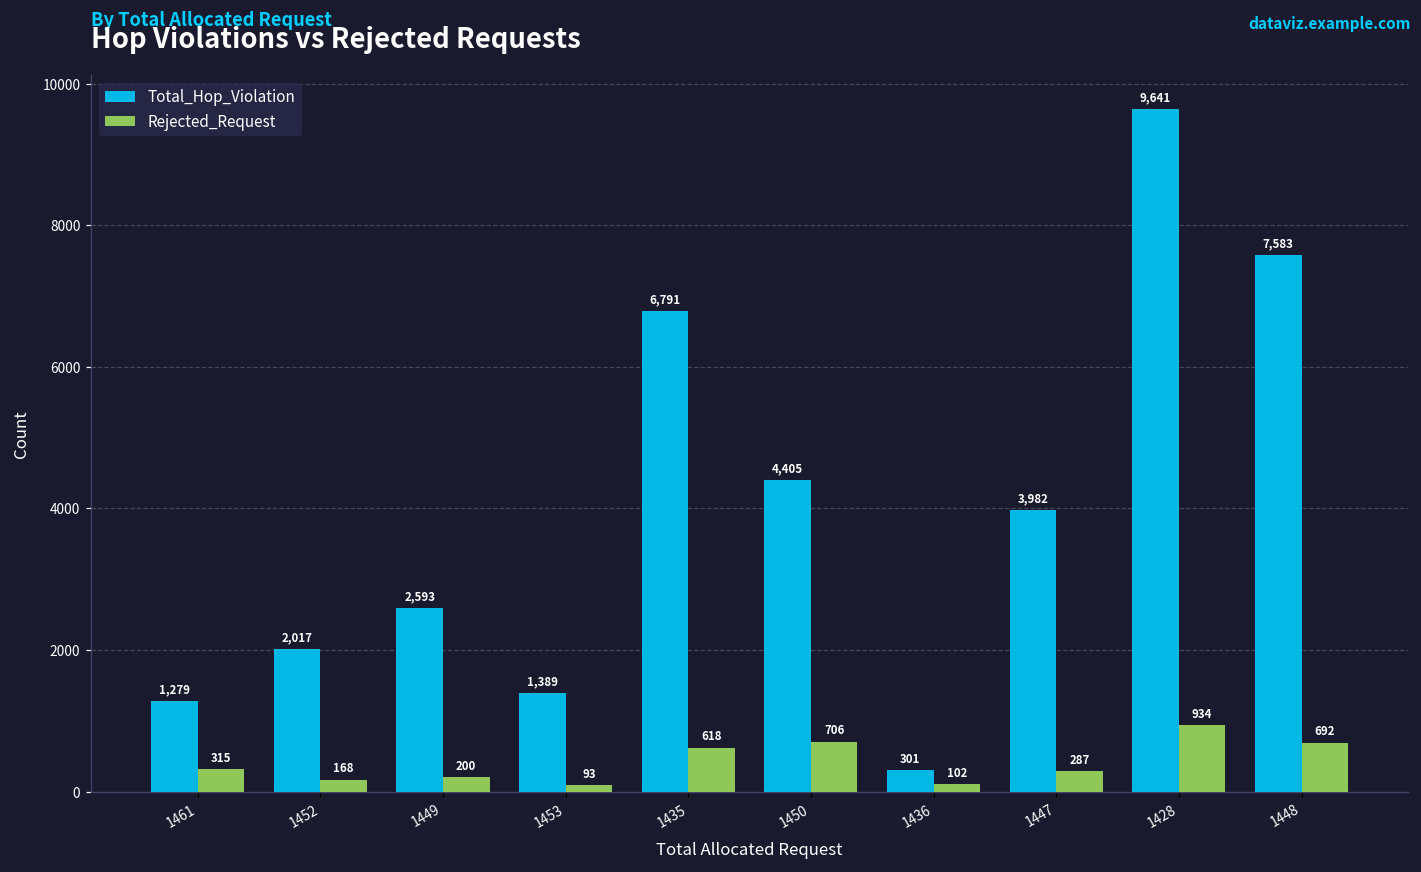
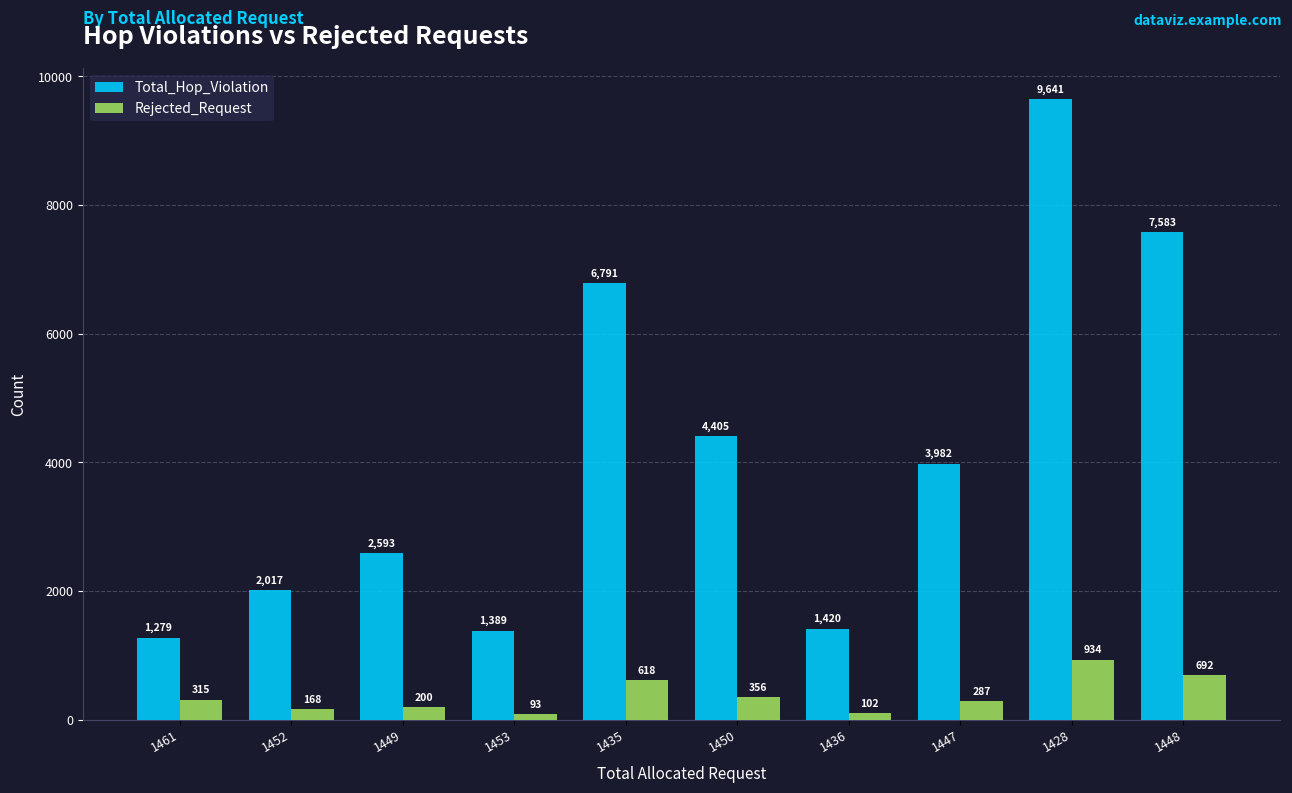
  {
    "Total_Hop_Violation": {
      "1461": "1,279",
      "1452": "2,017",
      "1449": "2,593",
      "1453": "1,389",
      "1435": "6,791",
      "1450": "4,405",
-     "1436": "301",
+     "1436": "1,420",
      "1447": "3,982",
      "1428": "9,641",
      "1448": "7,583"
    },
    "Rejected_Request": {
      "1461": "315",
      "1452": "168",
      "1449": "200",
      "1453": "93",
      "1435": "618",
-     "1450": "706",
+     "1450": "356",
      "1436": "102",
      "1447": "287",
      "1428": "934",
      "1448": "692"
    }
  }
